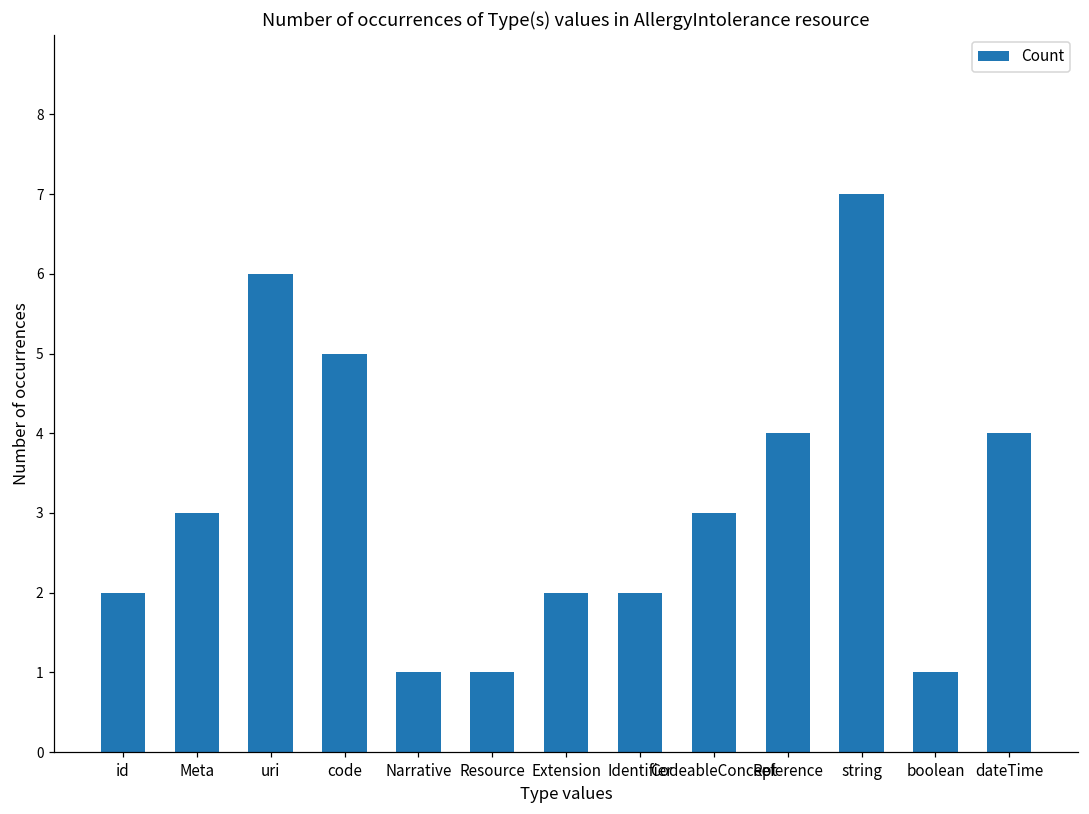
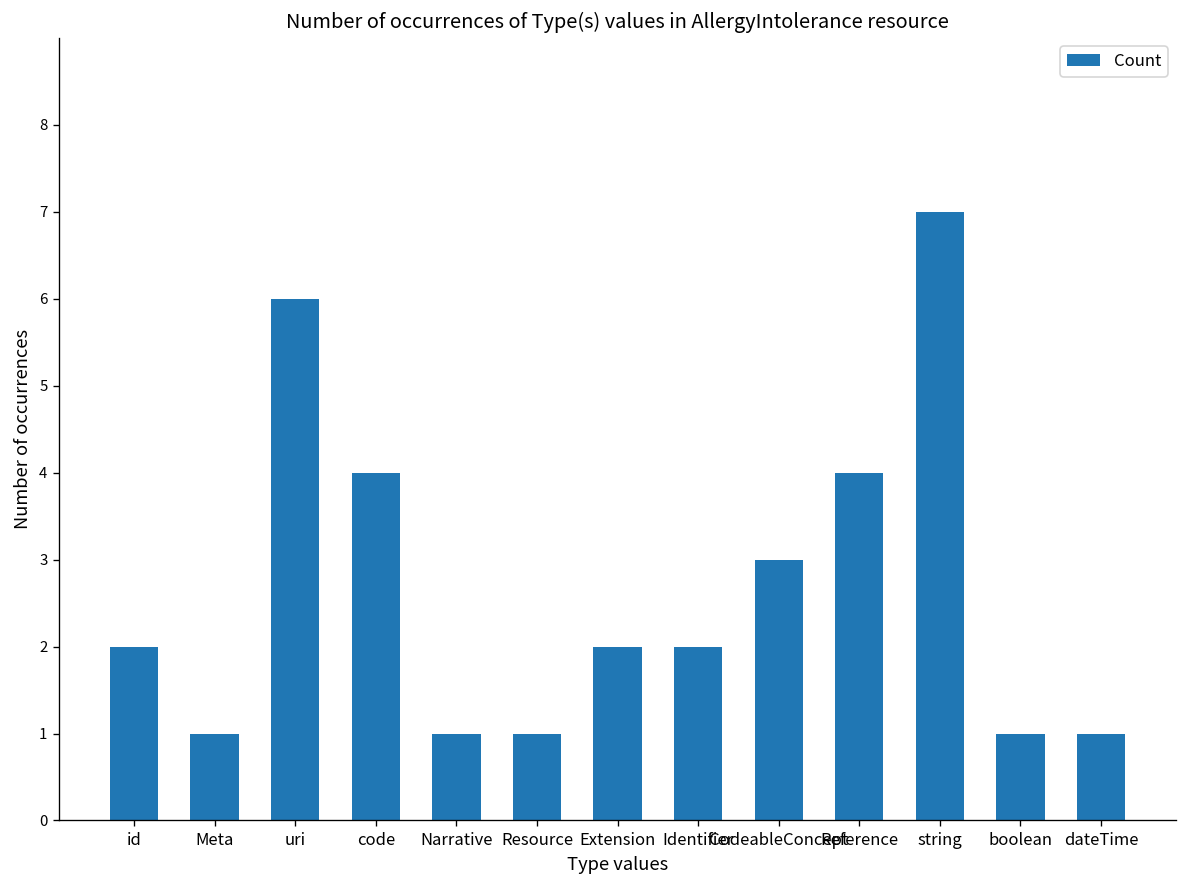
  {
    "id": 2,
-   "Meta": 3,
+   "Meta": 1,
    "uri": 6,
-   "code": 5,
+   "code": 4,
    "Narrative": 1,
    "Resource": 1,
    "Extension": 2,
    "string": 7,
    "boolean": 1,
-   "dateTime": 4
+   "dateTime": 1
  }
